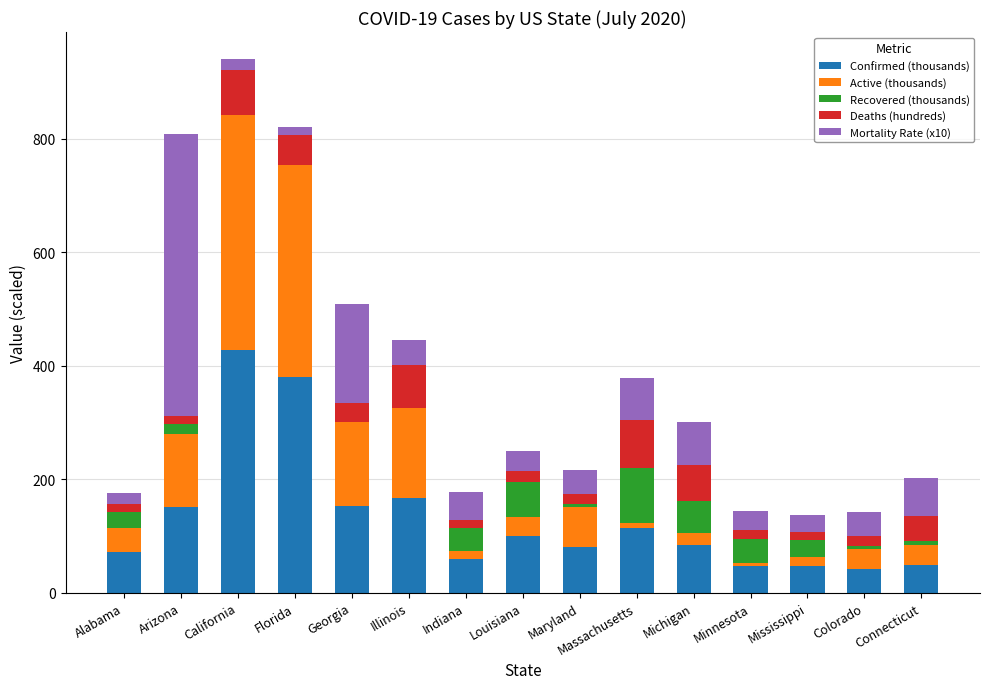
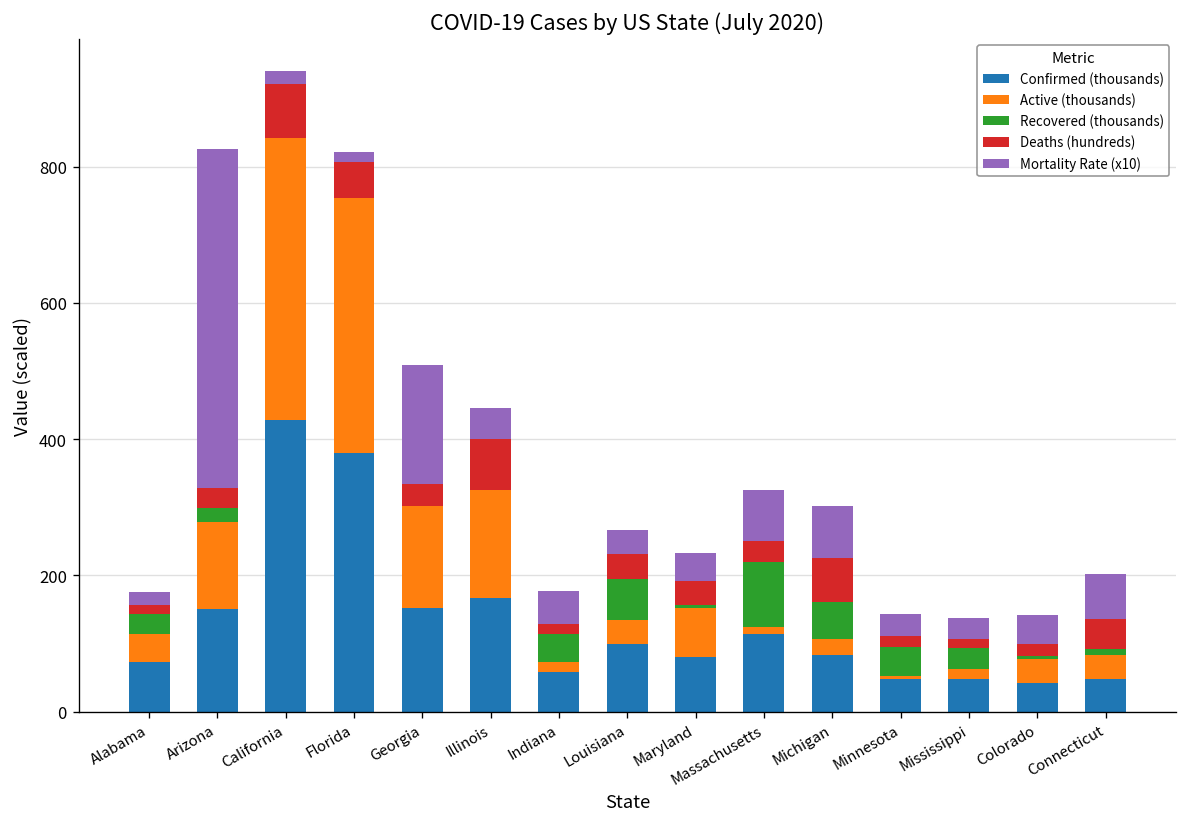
  {
    "Confirmed (thousands)": {
      "Alabama": 70,
      "Arizona": 150,
      "California": 430,
      "Florida": 380,
      "Georgia": 150,
      "Illinois": 170,
      "Indiana": 60,
      "Louisiana": 100,
      "Maryland": 80,
      "Massachusetts": 110,
      "Michigan": 80,
      "Minnesota": 50,
      "Mississippi": 50,
      "Colorado": 40,
      "Connecticut": 50
    },
    "Active (thousands)": {
      "Alabama": 40,
      "Arizona": 130,
      "California": 410,
      "Florida": 370,
      "Georgia": 150,
      "Illinois": 160,
      "Indiana": 10,
      "Louisiana": 30,
      "Maryland": 70,
      "Massachusetts": 10,
      "Michigan": 20,
      "Mississippi": 20,
      "Colorado": 30,
      "Connecticut": 40
    },
    "Recovered (thousands)": {
      "Alabama": 30,
      "Arizona": 20,
      "California": 0,
      "Florida": 0,
      "Georgia": 0,
      "Illinois": 0,
      "Indiana": 40,
      "Louisiana": 60,
      "Maryland": 10,
      "Massachusetts": 100,
      "Michigan": 60,
      "Minnesota": 40,
      "Mississippi": 30,
      "Colorado": 10,
      "Connecticut": 10
    },
    "Deaths (hundreds)": {
      "Alabama": 10,
-     "Arizona": 10,
+     "Arizona": 30,
      "California": 80,
      "Florida": 50,
      "Georgia": 30,
      "Illinois": 80,
      "Indiana": 10,
-     "Louisiana": 20,
-     "Maryland": 20,
-     "Massachusetts": 80,
+     "Louisiana": 40,
+     "Maryland": 30,
+     "Massachusetts": 30,
      "Michigan": 60,
      "Minnesota": 20,
      "Mississippi": 10,
      "Colorado": 20,
      "Connecticut": 40
    },
    "Mortality Rate (x10)": {
      "Alabama": 20,
      "Arizona": 500,
      "California": 20,
      "Florida": 10,
      "Georgia": 170,
      "Illinois": 50,
      "Indiana": 50,
      "Louisiana": 40,
      "Maryland": 40,
      "Massachusetts": 70,
      "Michigan": 80,
      "Minnesota": 30,
      "Mississippi": 30,
      "Colorado": 40,
      "Connecticut": 70
    }
  }
